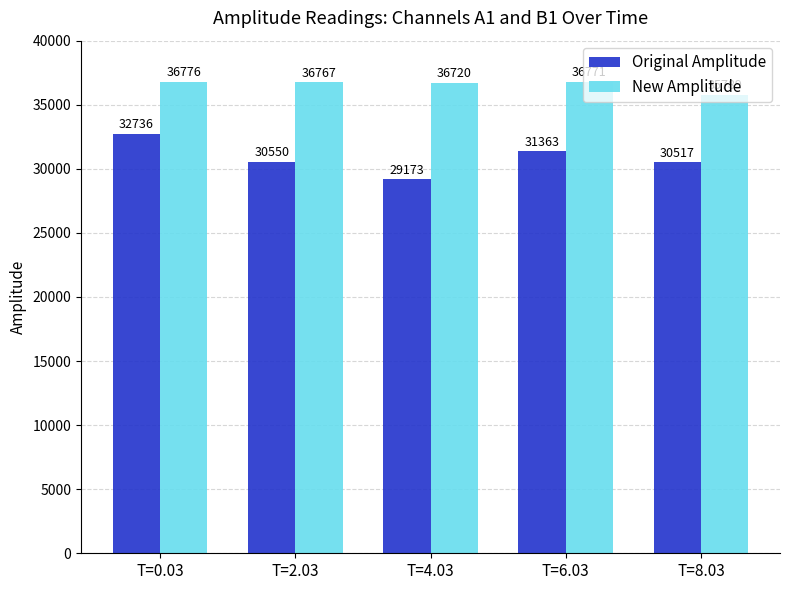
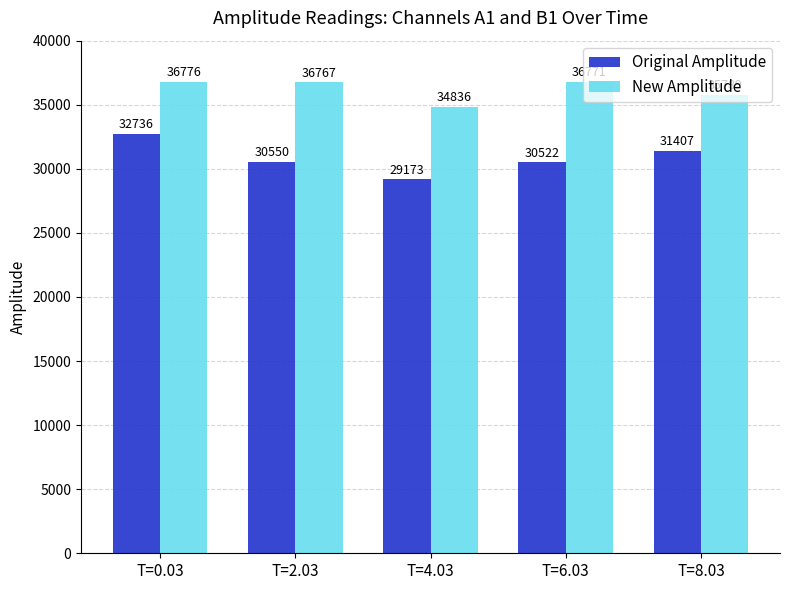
  {
    "Original Amplitude": {
      "T=0.03": 32736,
      "T=2.03": 30550,
      "T=4.03": 29173,
-     "T=6.03": 31363,
-     "T=8.03": 30517
+     "T=6.03": 30522,
+     "T=8.03": 31407
    },
    "New Amplitude": {
      "T=0.03": 36776,
      "T=2.03": 36767,
-     "T=4.03": 36720
+     "T=4.03": 34836
    }
  }
